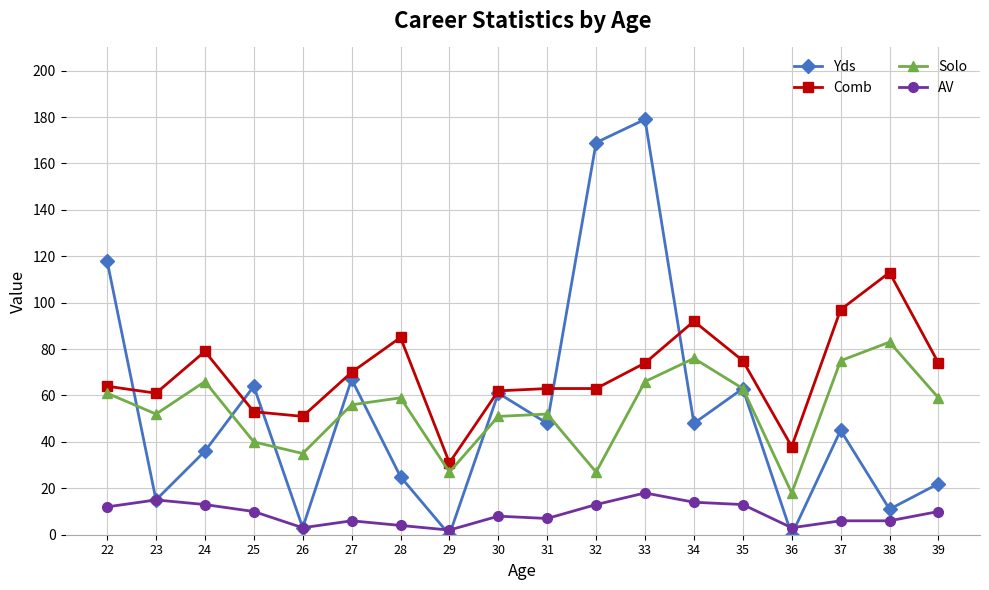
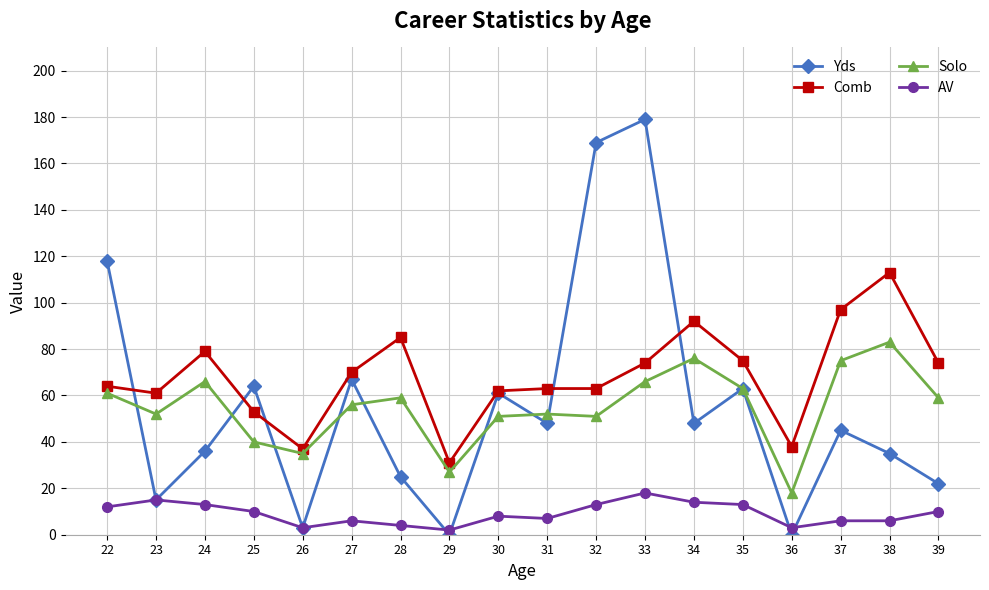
  {
    "Yds": {
      "22": 118,
      "24": 36,
      "25": 64,
      "27": 67,
      "28": 25,
      "29": 0,
      "31": 48,
      "32": 169,
      "33": 179,
      "34": 48,
      "36": 0,
      "37": 45,
-     "38": 11,
+     "38": 35,
      "39": 22
    },
    "Comb": {
      "22": 64,
      "23": 61,
      "24": 79,
      "25": 53,
-     "26": 51,
+     "26": 37,
      "27": 70,
      "28": 85,
      "29": 31,
      "31": 63,
      "32": 63,
      "33": 74,
      "34": 92,
      "35": 75,
      "36": 38,
      "37": 97,
      "38": 113,
      "39": 74
    },
    "Solo": {
      "22": 61,
      "23": 52,
      "24": 66,
      "25": 40,
      "26": 35,
      "27": 56,
      "28": 59,
      "29": 27,
      "30": 51,
      "31": 52,
-     "32": 27,
+     "32": 51,
      "33": 66,
      "34": 76,
      "36": 18,
      "37": 75,
      "38": 83,
      "39": 59
    },
    "AV": {
      "22": 12,
      "24": 13,
      "25": 10,
      "27": 6,
      "28": 4,
      "29": 2,
      "30": 8,
      "31": 7,
      "32": 13,
      "33": 18,
      "34": 14,
      "35": 13,
      "36": 3,
      "37": 6,
      "38": 6,
      "39": 10
    }
  }
